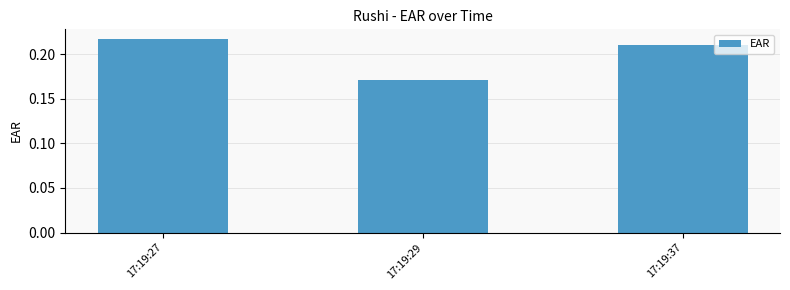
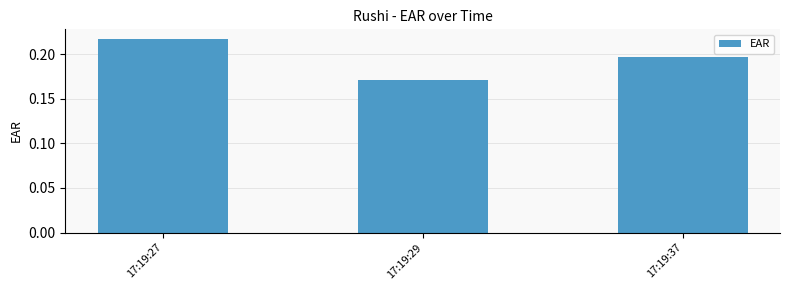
  {
    "17:19:27": 0.22,
    "17:19:29": 0.17,
-   "17:19:37": 0.21
+   "17:19:37": 0.20
  }
